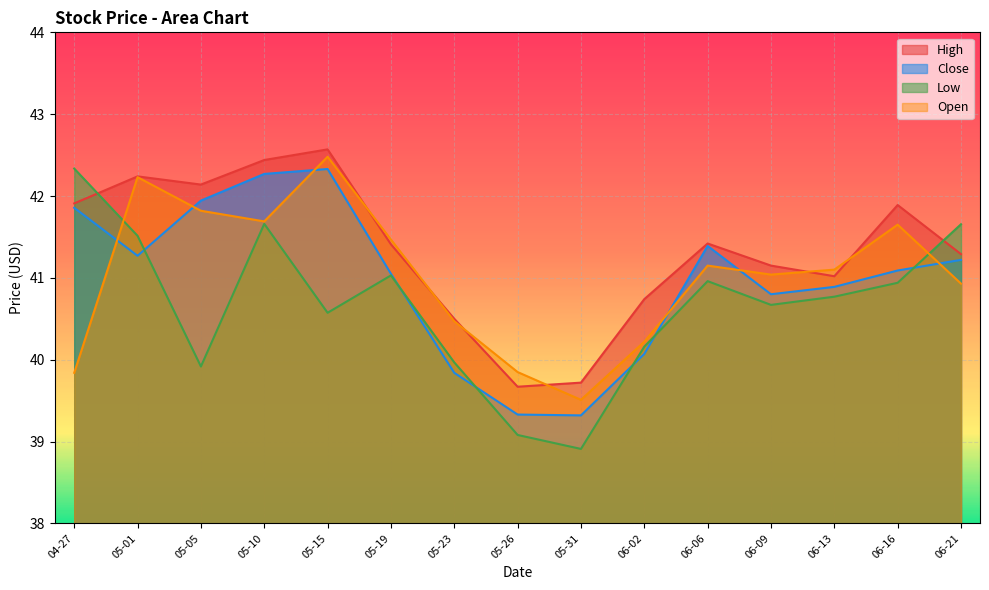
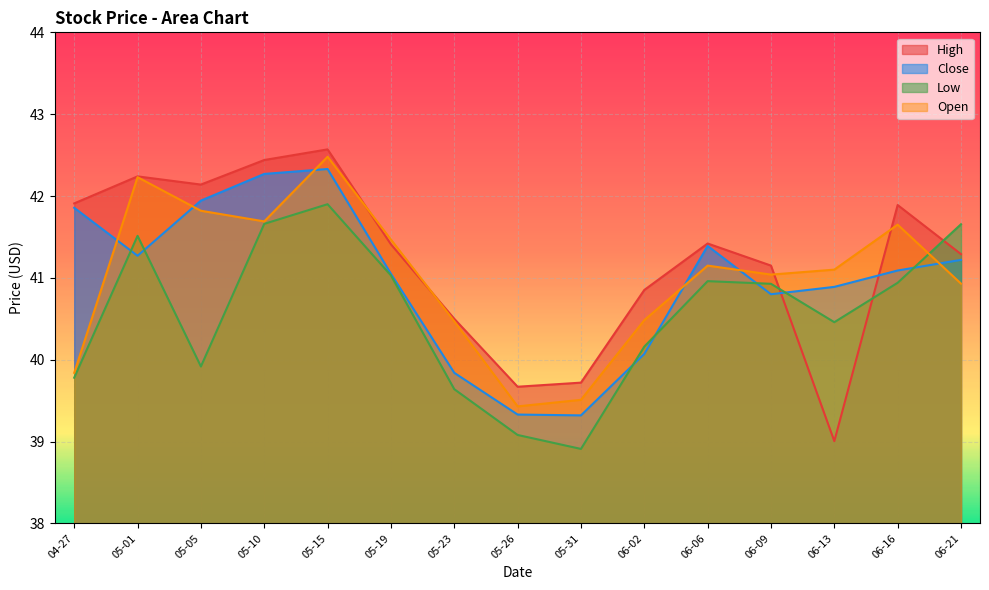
  {
    "High": {
      "04-27": 41.9,
      "05-05": 42.1,
      "05-10": 42.4,
      "05-15": 42.6,
      "05-19": 41.4,
      "05-26": 39.7,
      "05-31": 39.7,
-     "06-02": 40.7,
+     "06-02": 40.9,
      "06-09": 41.2,
-     "06-13": 41.0,
+     "06-13": 39.0,
      "06-16": 41.9,
      "06-21": 41.3
    },
    "Close": {
      "04-27": 41.9,
      "05-01": 41.3,
      "05-05": 41.9,
      "05-10": 42.3,
      "05-15": 42.3,
      "05-23": 39.8,
      "05-26": 39.3,
      "05-31": 39.3,
      "06-02": 40.1,
      "06-09": 40.8,
      "06-13": 40.9,
      "06-16": 41.1,
      "06-21": 41.2
    },
    "Low": {
-     "04-27": 42.3,
+     "04-27": 39.8,
      "05-01": 41.5,
      "05-05": 39.9,
-     "05-15": 40.6,
-     "05-23": 40.0,
+     "05-15": 41.9,
+     "05-23": 39.6,
      "05-26": 39.1,
      "05-31": 38.9,
      "06-02": 40.2,
      "06-06": 41.0,
-     "06-09": 40.7,
-     "06-13": 40.8,
+     "06-09": 40.9,
+     "06-13": 40.5,
      "06-16": 40.9,
      "06-21": 41.7
    },
    "Open": {
      "04-27": 39.8,
      "05-05": 41.8,
      "05-15": 42.5,
      "05-19": 41.5,
-     "05-26": 39.8,
+     "05-26": 39.4,
      "05-31": 39.5,
-     "06-02": 40.2,
+     "06-02": 40.5,
      "06-06": 41.2,
      "06-09": 41.0,
      "06-13": 41.1,
      "06-16": 41.7,
      "06-21": 40.9
    }
  }
